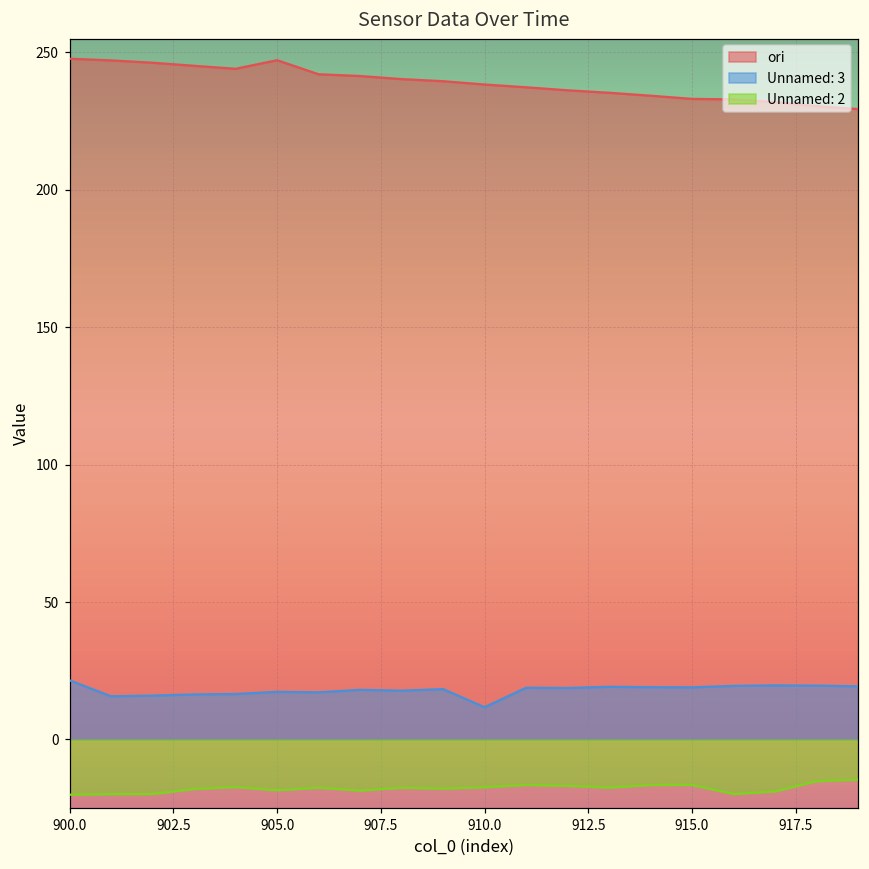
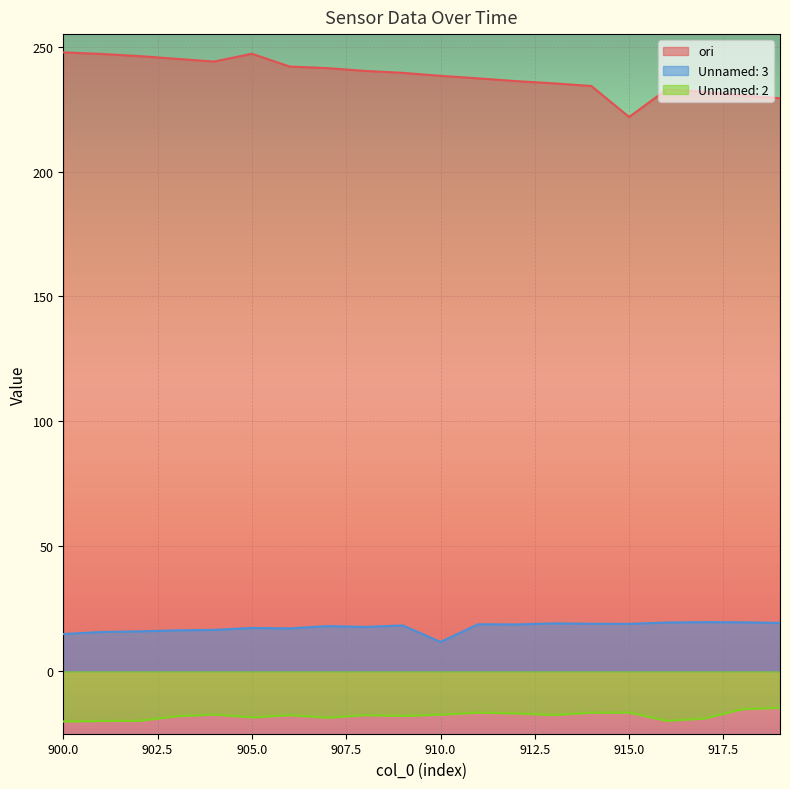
  {
    "ori": {
      "900.0": 248,
      "905.0": 247,
      "910.0": 238,
-     "915.0": 233
+     "915.0": 222
    },
    "Unnamed: 3": {
-     "900.0": 22,
+     "900.0": 15,
      "905.0": 17,
      "910.0": 12,
      "915.0": 19
    }
  }
